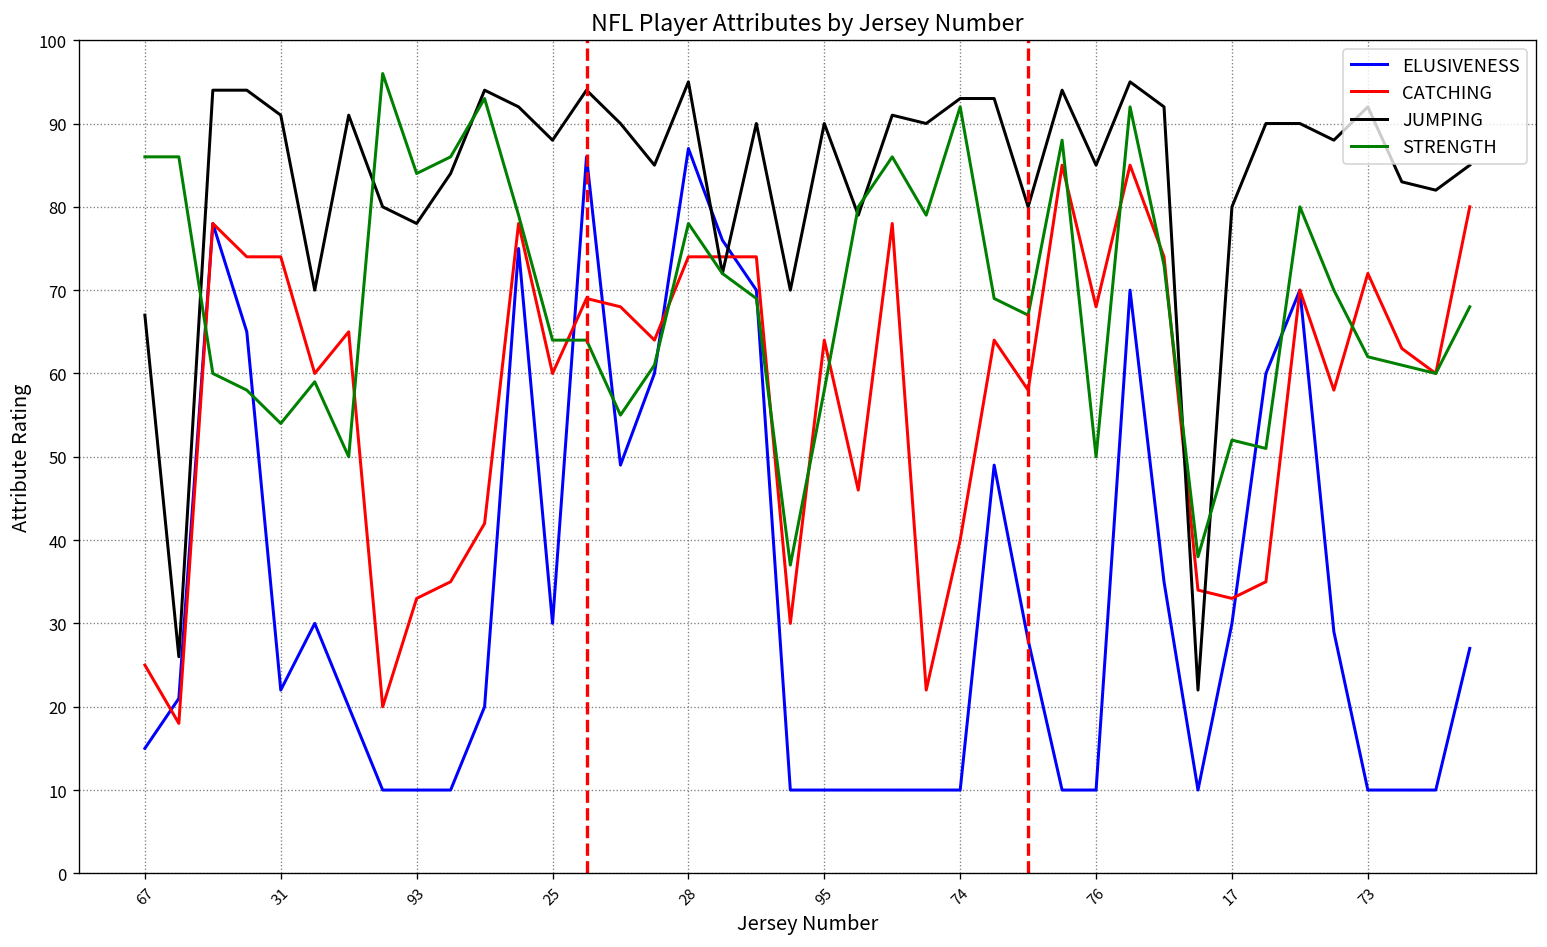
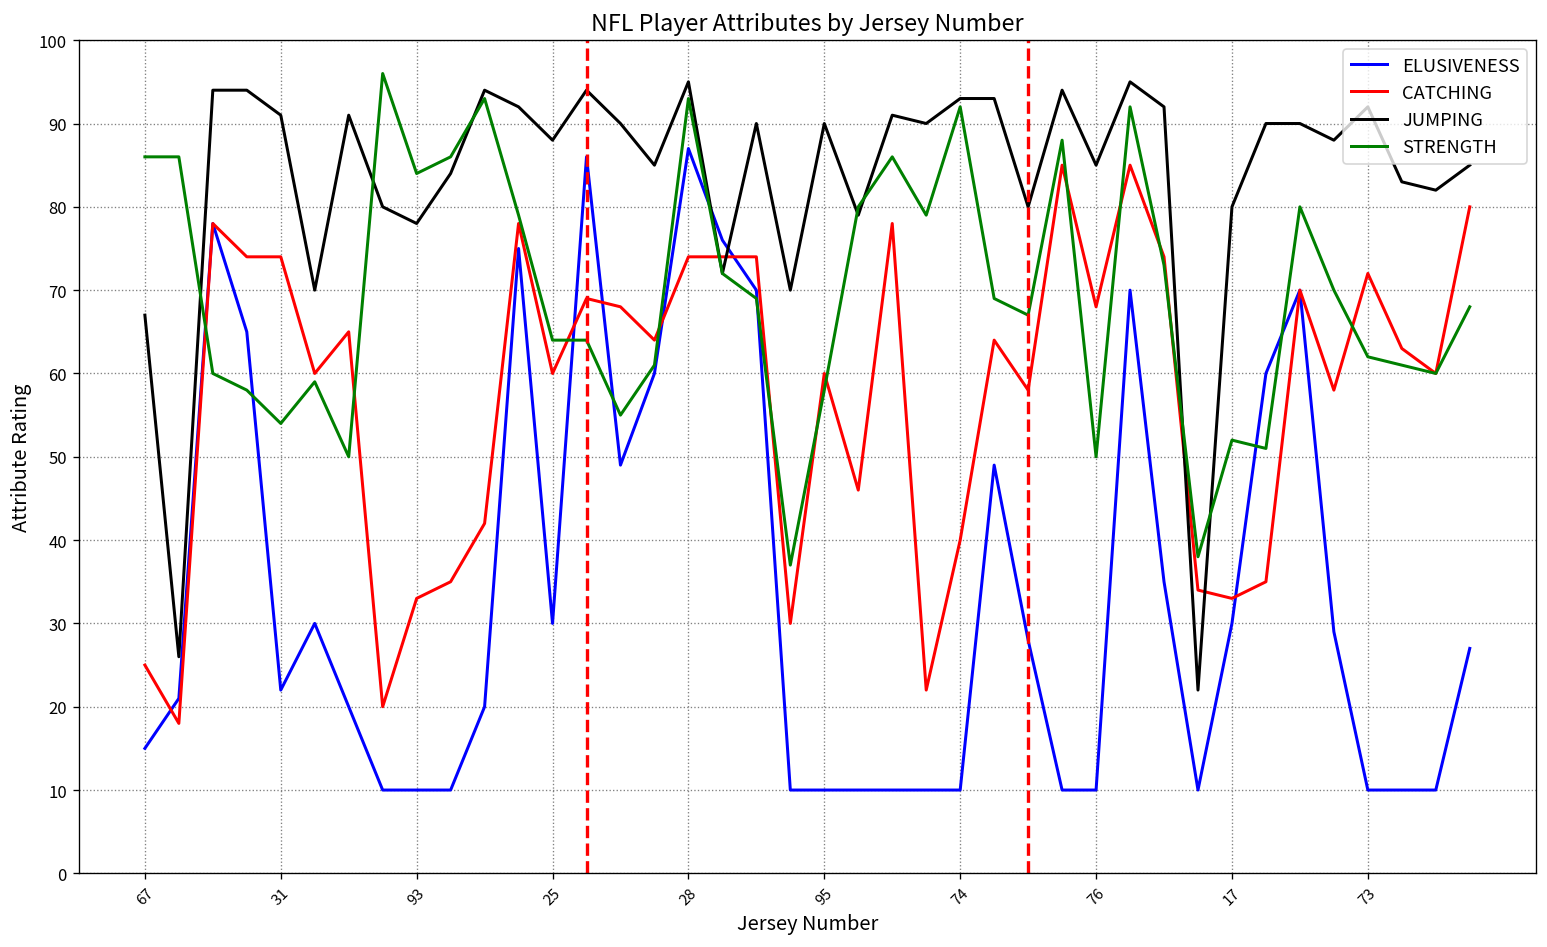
  {
    "ELUSIVENESS": {
      "67": 15,
      "93": 10,
      "28": 87,
      "95": 10,
      "74": 10,
      "76": 10,
      "73": 10
    },
    "CATCHING": {
      "67": 25,
      "93": 33,
      "28": 74,
-     "95": 64,
+     "95": 60,
      "74": 40,
      "76": 68,
      "73": 72
    },
    "JUMPING": {
      "67": 67,
      "93": 78,
      "28": 95,
      "95": 90,
      "74": 93,
      "76": 85
    },
    "STRENGTH": {
      "67": 86,
      "93": 84,
-     "28": 78,
+     "28": 93,
      "95": 58,
      "74": 92,
      "76": 50,
      "73": 62
    }
  }
